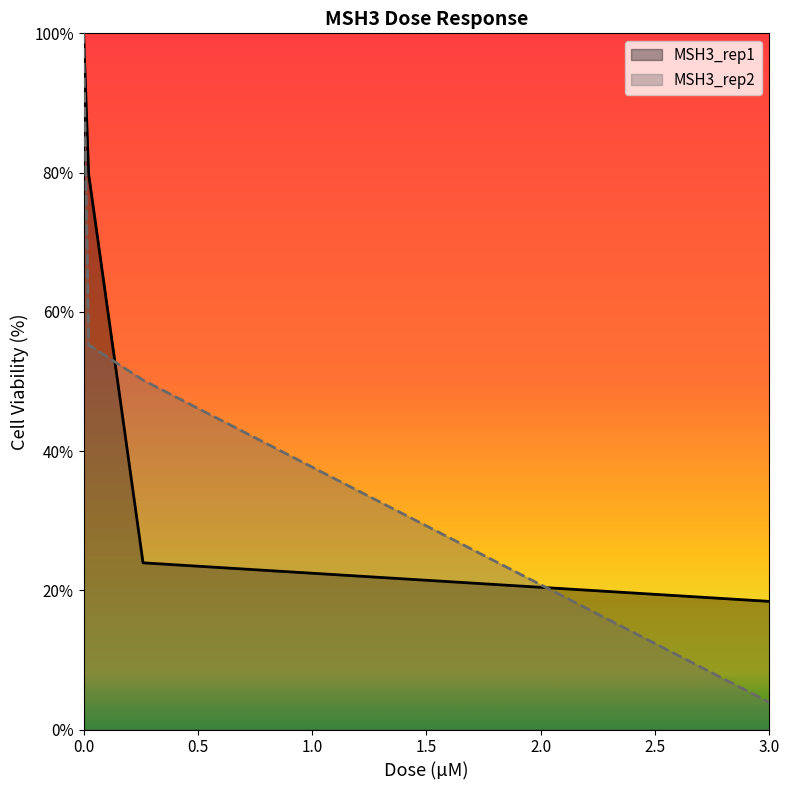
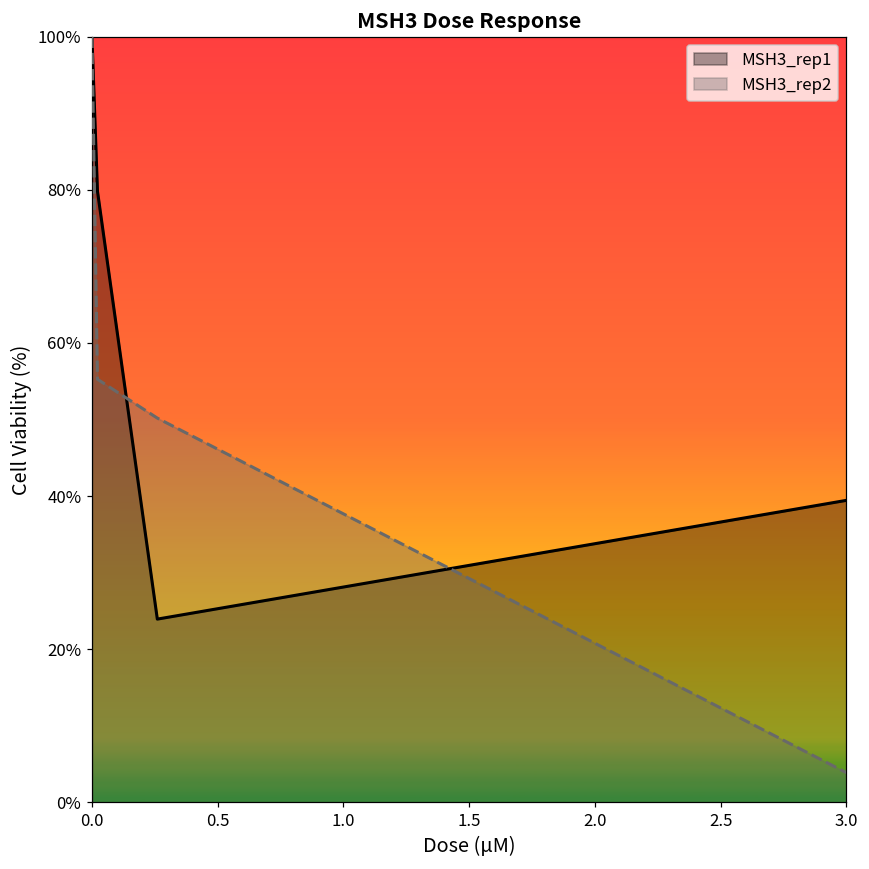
  {
    "MSH3_rep1": {
-     "3.0": "18%"
+     "3.0": "39%"
    },
    "MSH3_rep2": {
      "3.0": "4%"
    }
  }
